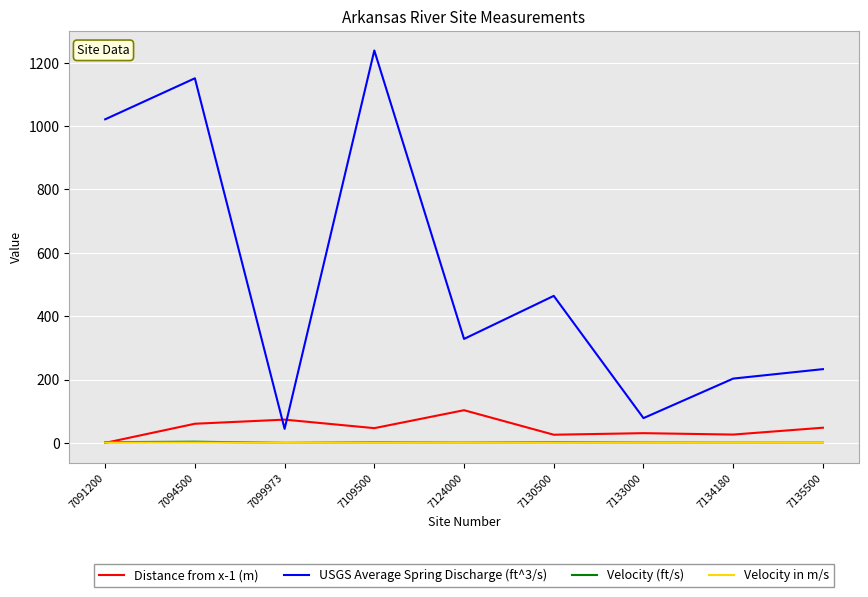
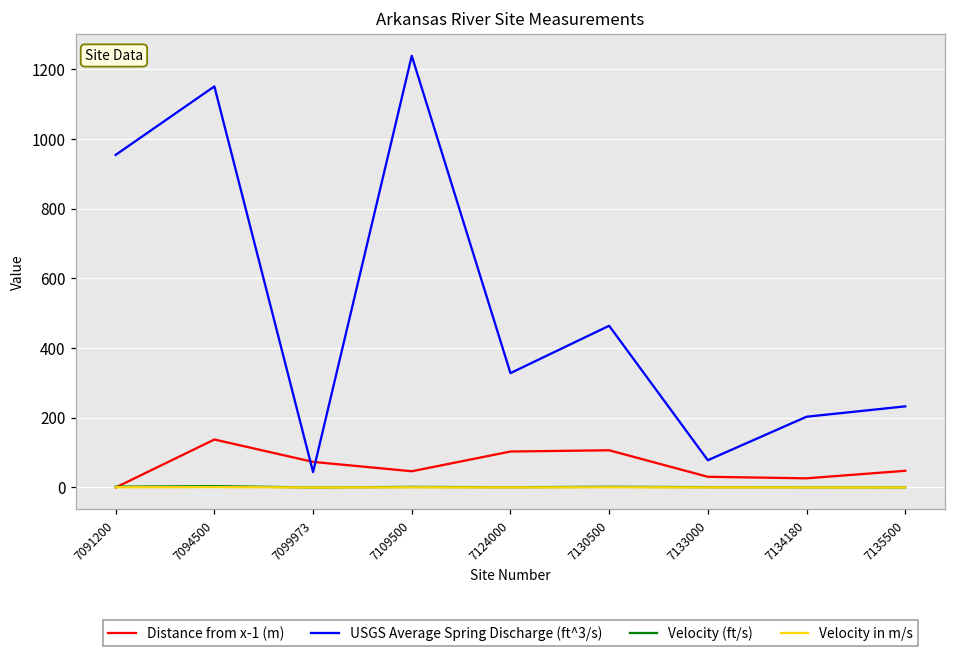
  {
    "Distance from x-1 (m)": {
-     "7094500": 60,
+     "7094500": 140,
      "7099973": 70,
      "7109500": 50,
      "7124000": 100,
-     "7130500": 30,
+     "7130500": 110,
      "7133000": 30,
      "7134180": 30,
      "7135500": 50
    },
    "USGS Average Spring Discharge (ft^3/s)": {
-     "7091200": 1020,
+     "7091200": 950,
      "7094500": 1150,
      "7099973": 40,
      "7109500": 1240,
      "7124000": 330,
      "7130500": 460,
      "7133000": 80,
      "7134180": 200,
      "7135500": 230
    }
  }
